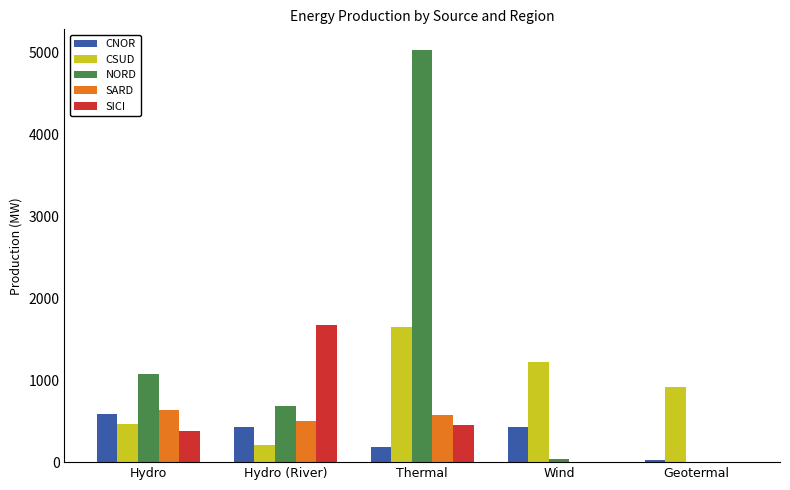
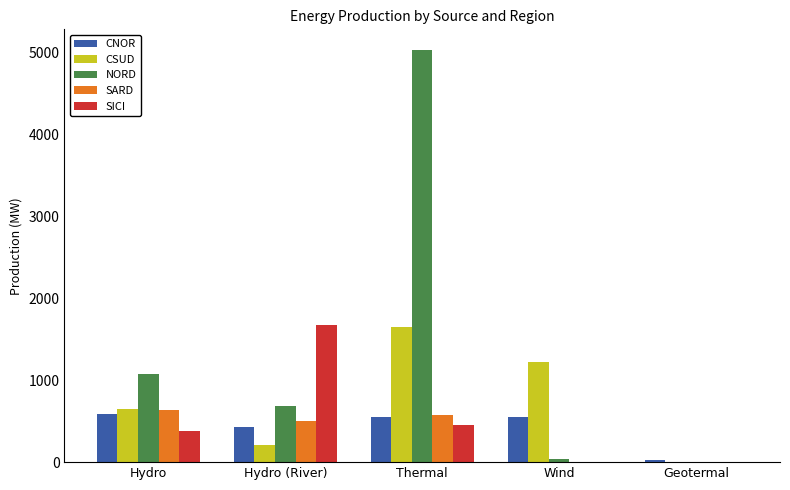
  {
    "CNOR": {
      "Hydro": 600,
      "Hydro (River)": 400,
-     "Thermal": 200,
-     "Wind": 400,
+     "Thermal": 500,
+     "Wind": 600,
      "Geotermal": 0
    },
    "CSUD": {
-     "Hydro": 500,
+     "Hydro": 600,
      "Hydro (River)": 200,
      "Thermal": 1600,
      "Wind": 1200,
-     "Geotermal": 900
+     "Geotermal": 0
    },
    "NORD": {
      "Hydro": 1100,
      "Hydro (River)": 700,
      "Thermal": 5000,
      "Wind": 0,
      "Geotermal": 0
    },
    "SARD": {
      "Hydro": 600,
      "Hydro (River)": 500,
      "Thermal": 600,
      "Wind": 0,
      "Geotermal": 0
    },
    "SICI": {
      "Hydro": 400,
      "Hydro (River)": 1700,
      "Thermal": 500,
      "Wind": 0,
      "Geotermal": 0
    }
  }
